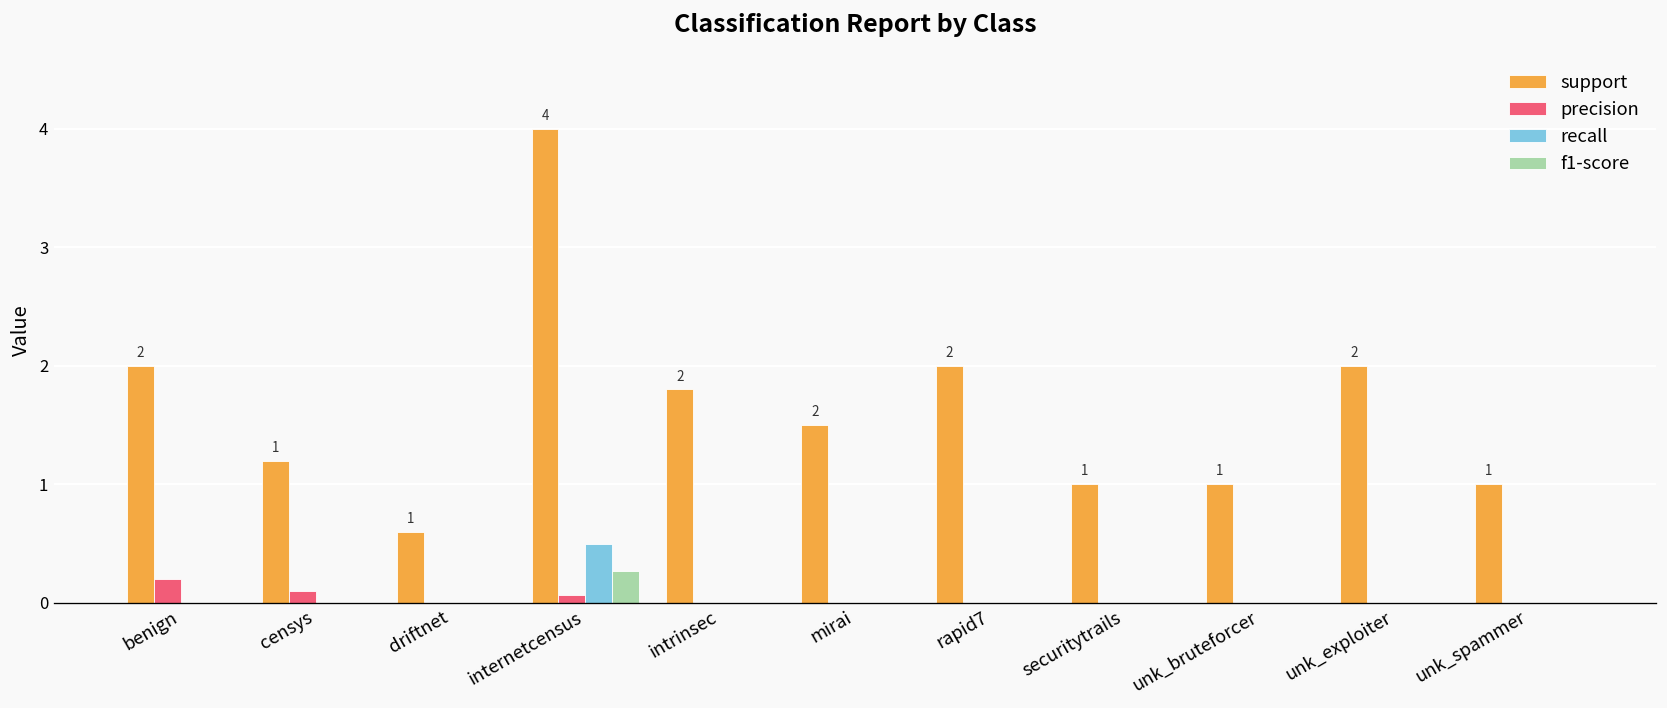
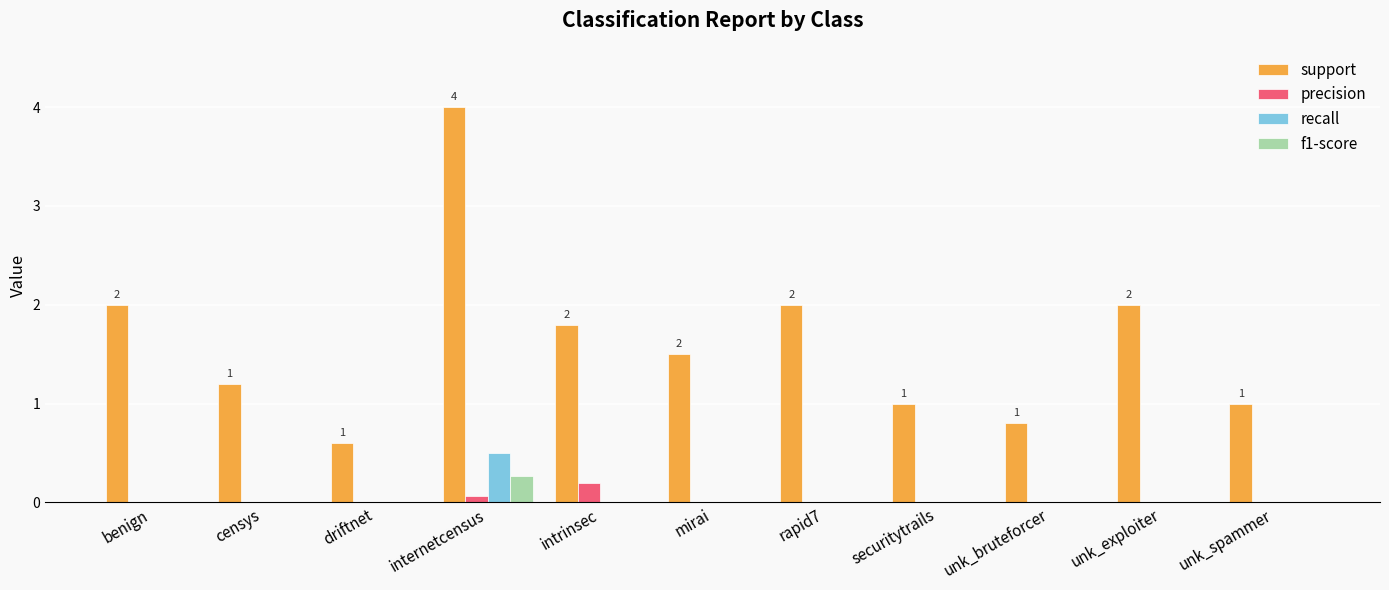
  {
    "support": {
-     "unk_bruteforcer": 1.0
+     "unk_bruteforcer": 0.8
    },
    "precision": {
-     "benign": 0.2,
-     "censys": 0.1,
+     "benign": 0.0,
+     "censys": 0.0,
      "driftnet": 0.0,
      "internetcensus": 0.1,
-     "intrinsec": 0.0,
+     "intrinsec": 0.2,
      "mirai": 0.0,
      "rapid7": 0.0,
      "securitytrails": 0.0,
      "unk_bruteforcer": 0.0,
      "unk_exploiter": 0.0,
      "unk_spammer": 0.0
    },
    "recall": {
      "benign": 0.0,
      "censys": 0.0,
      "driftnet": 0.0,
      "internetcensus": 0.5,
      "intrinsec": 0.0,
      "mirai": 0.0,
      "rapid7": 0.0,
      "securitytrails": 0.0,
      "unk_bruteforcer": 0.0,
      "unk_exploiter": 0.0,
      "unk_spammer": 0.0
    },
    "f1-score": {
      "benign": 0.0,
      "censys": 0.0,
      "driftnet": 0.0,
      "internetcensus": 0.3,
      "intrinsec": 0.0,
      "mirai": 0.0,
      "rapid7": 0.0,
      "securitytrails": 0.0,
      "unk_bruteforcer": 0.0,
      "unk_exploiter": 0.0,
      "unk_spammer": 0.0
    }
  }
